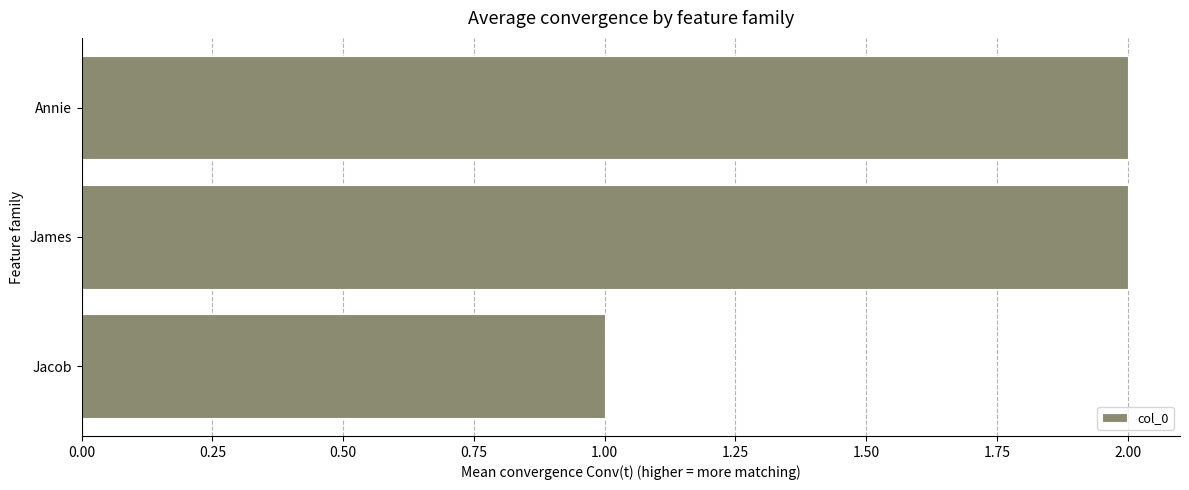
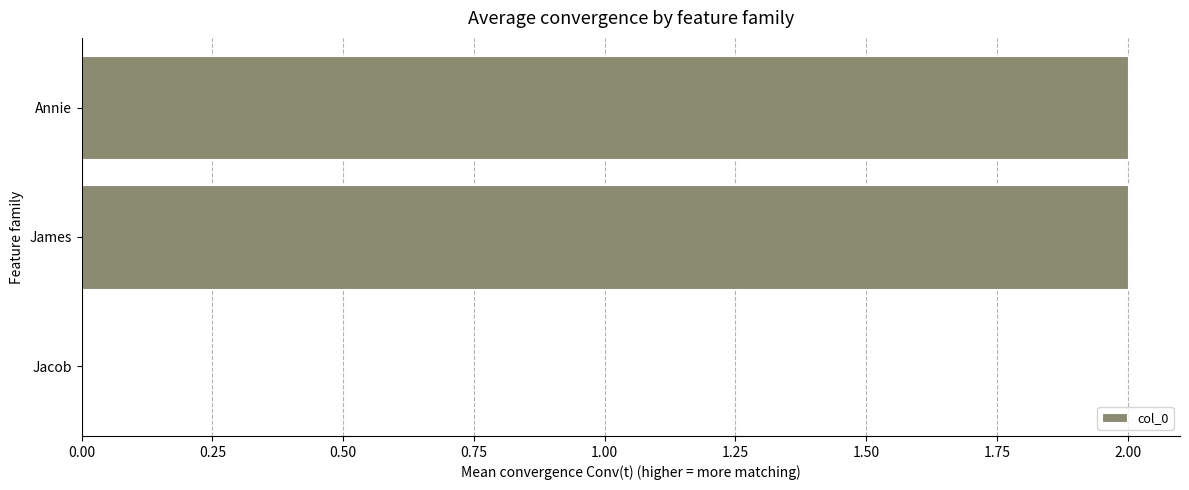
  {
    "Annie": 2,
    "James": 2,
-   "Jacob": 1
+   "Jacob": 0
  }
